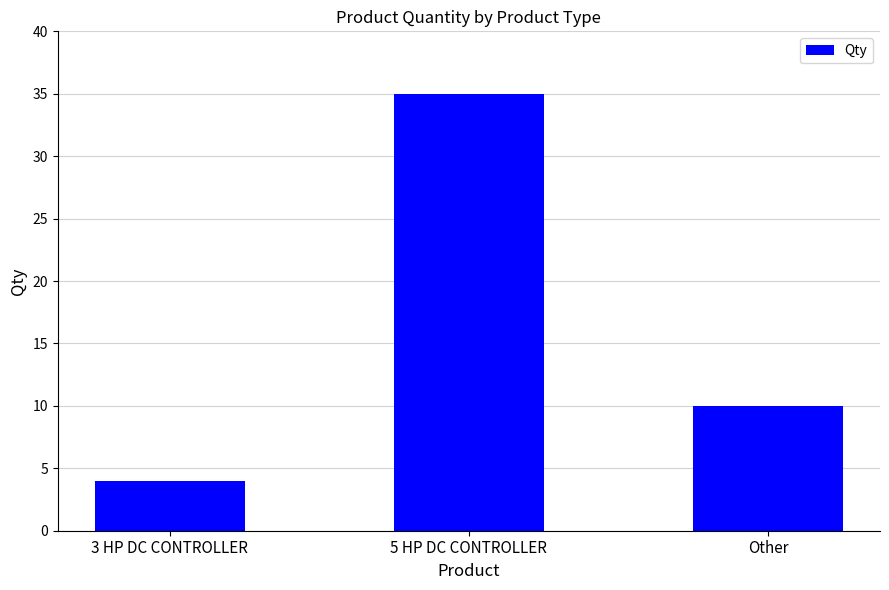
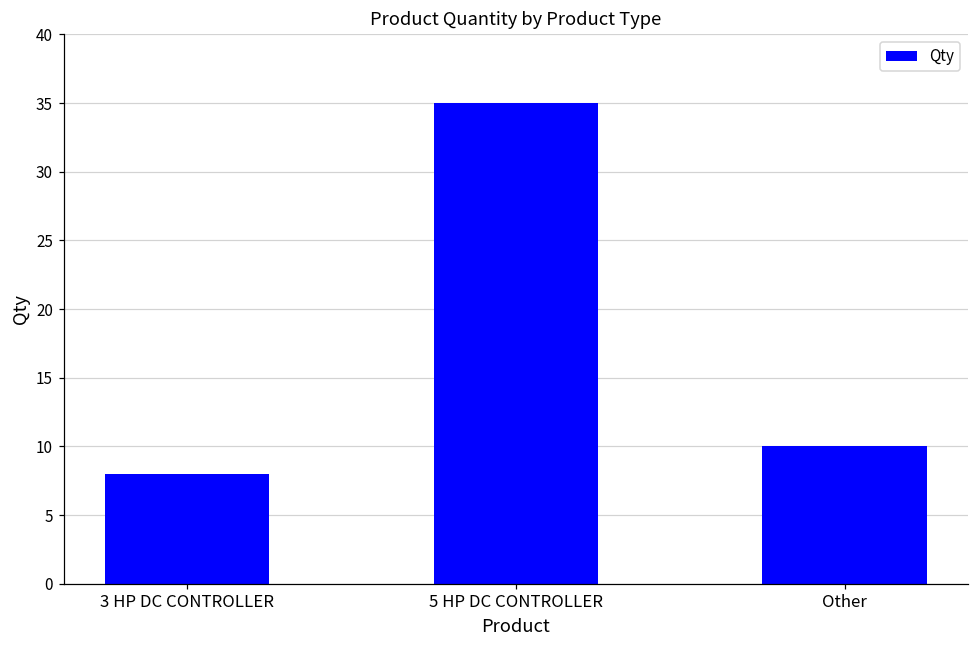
  {
-   "3 HP DC CONTROLLER": 4,
+   "3 HP DC CONTROLLER": 8,
    "5 HP DC CONTROLLER": 35,
    "Other": 10
  }
